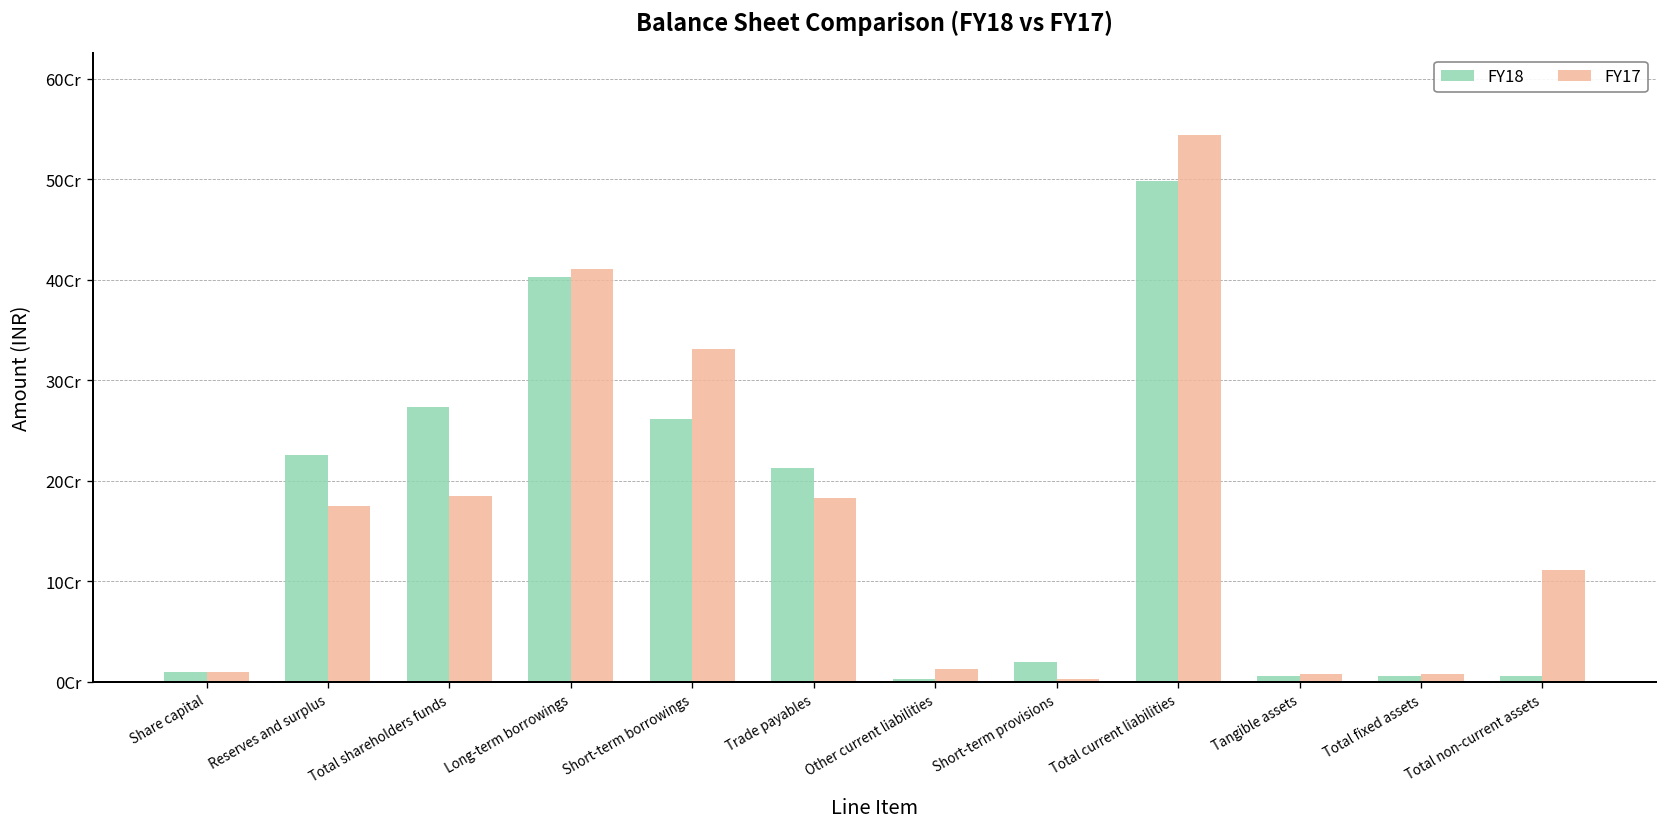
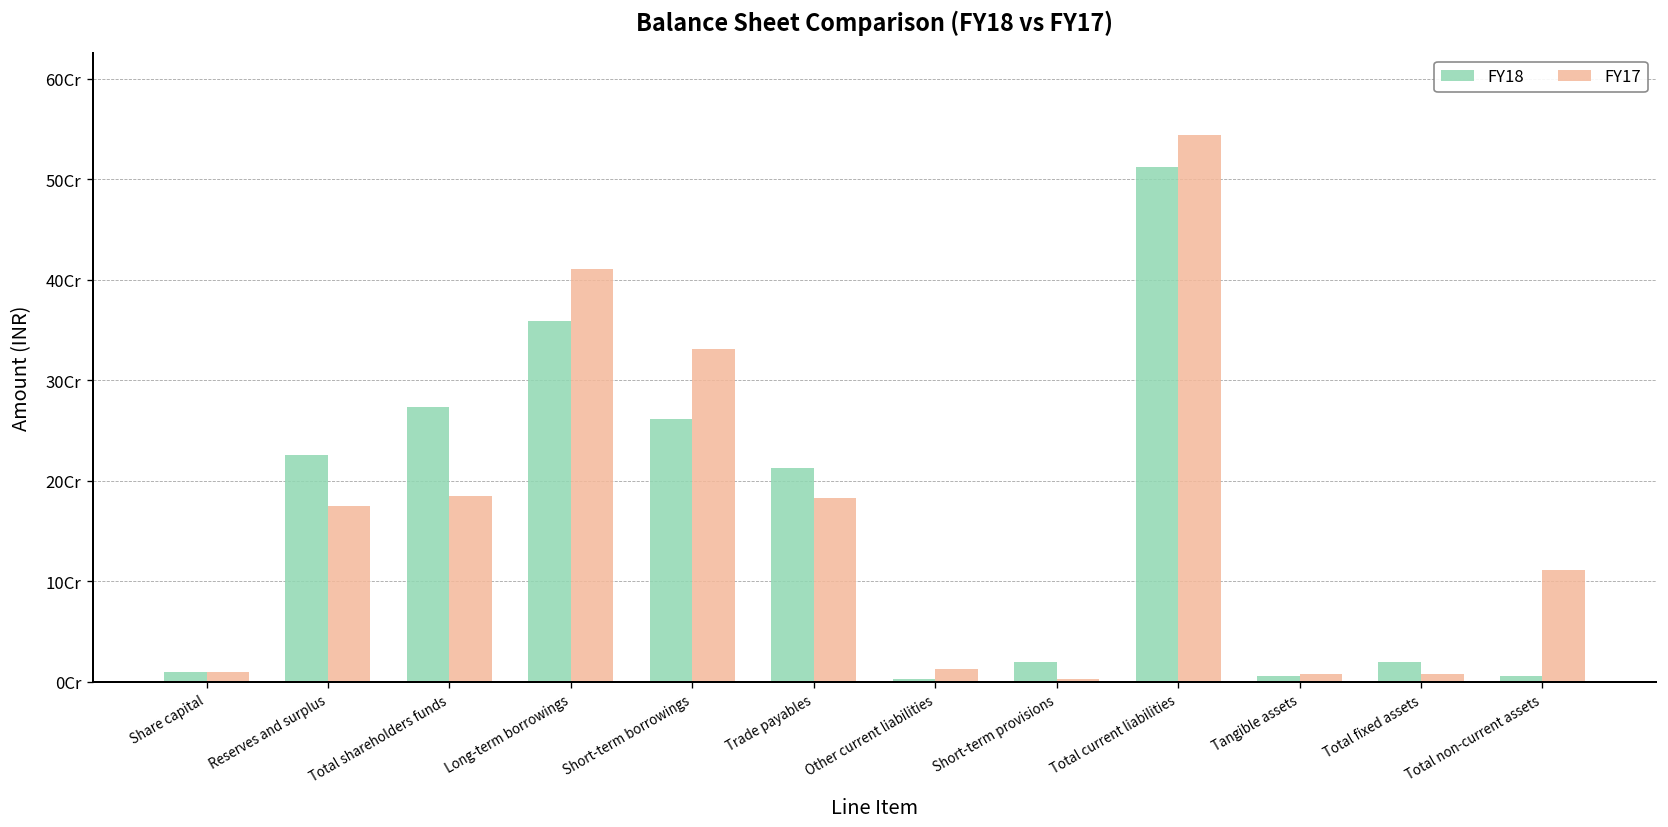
  {
    "FY18": {
      "Share capital": "1Cr",
      "Reserves and surplus": "23Cr",
      "Total shareholders funds": "27Cr",
-     "Long-term borrowings": "40Cr",
+     "Long-term borrowings": "36Cr",
      "Short-term borrowings": "26Cr",
      "Trade payables": "21Cr",
      "Short-term provisions": "2Cr",
-     "Total current liabilities": "50Cr",
+     "Total current liabilities": "51Cr",
      "Tangible assets": "1Cr",
-     "Total fixed assets": "1Cr",
+     "Total fixed assets": "2Cr",
      "Total non-current assets": "1Cr"
    },
    "FY17": {
      "Share capital": "1Cr",
      "Reserves and surplus": "17Cr",
      "Total shareholders funds": "18Cr",
      "Long-term borrowings": "41Cr",
      "Short-term borrowings": "33Cr",
      "Trade payables": "18Cr",
      "Other current liabilities": "1Cr",
      "Total current liabilities": "54Cr",
      "Tangible assets": "1Cr",
      "Total fixed assets": "1Cr",
      "Total non-current assets": "11Cr"
    }
  }
